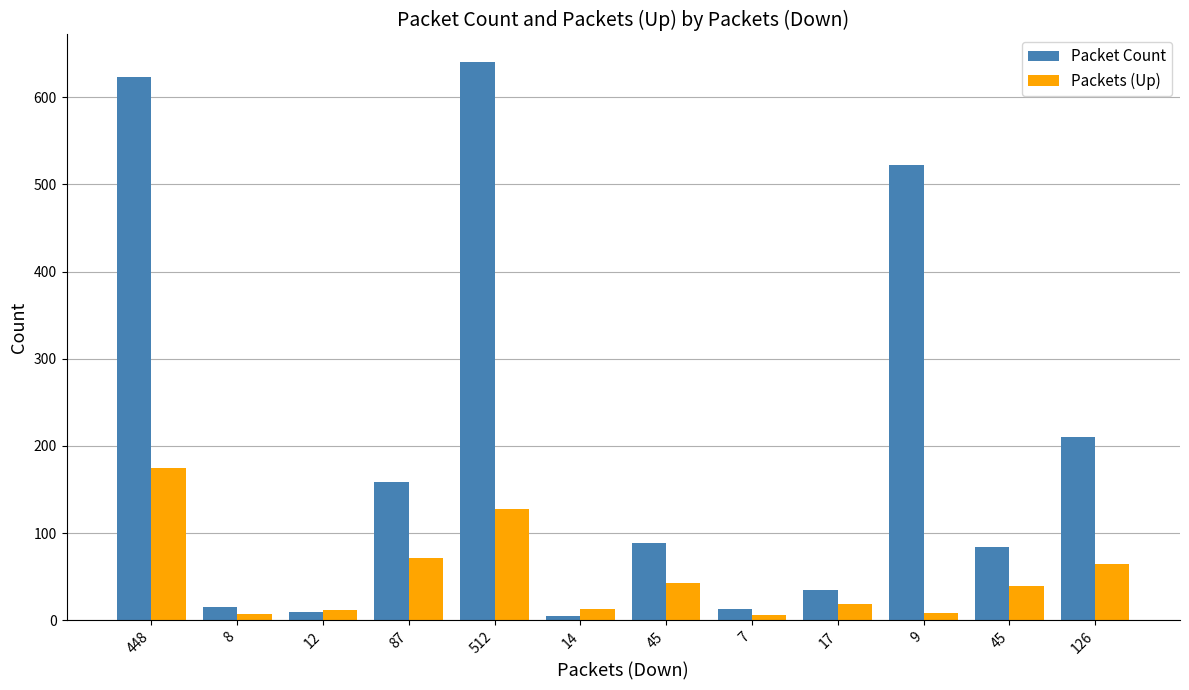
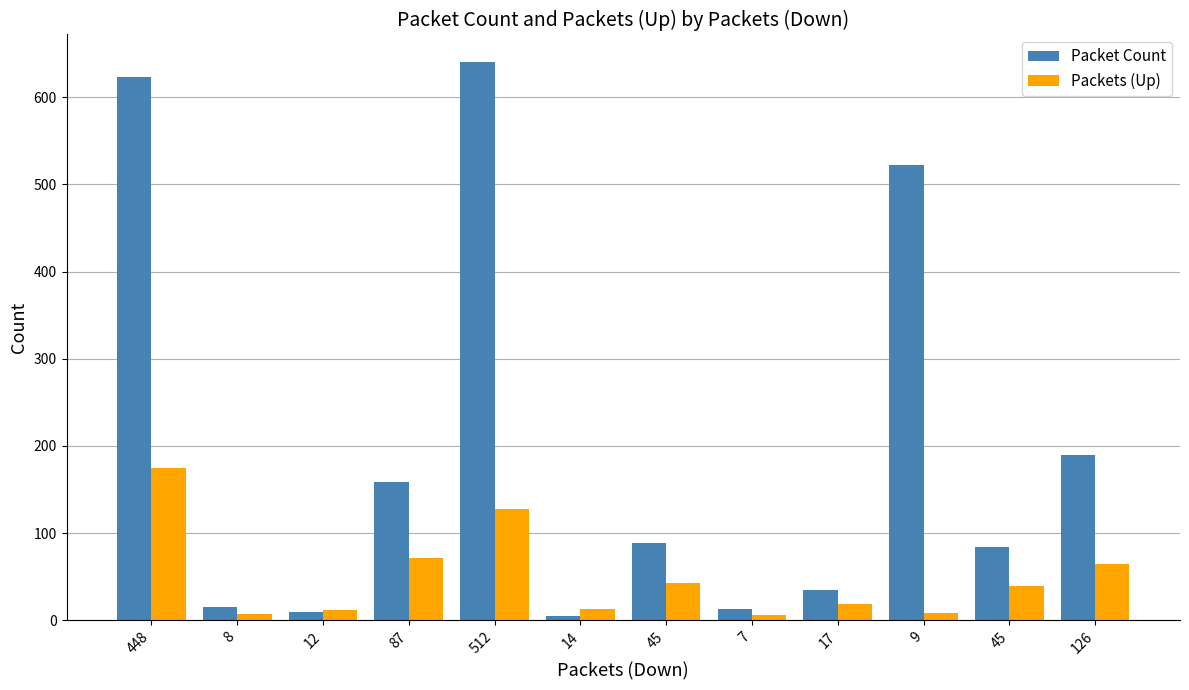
  {
    "Packet Count": {
      "448": 620,
      "8": 20,
      "12": 10,
      "87": 160,
      "512": 640,
      "14": 10,
      "7": 10,
      "17": 40,
      "9": 520,
-     "126": 210
+     "126": 190
    },
    "Packets (Up)": {
      "448": 180,
      "8": 10,
      "12": 10,
      "87": 70,
      "512": 130,
      "14": 10,
      "7": 10,
      "17": 20,
      "9": 10,
      "126": 60
    }
  }
